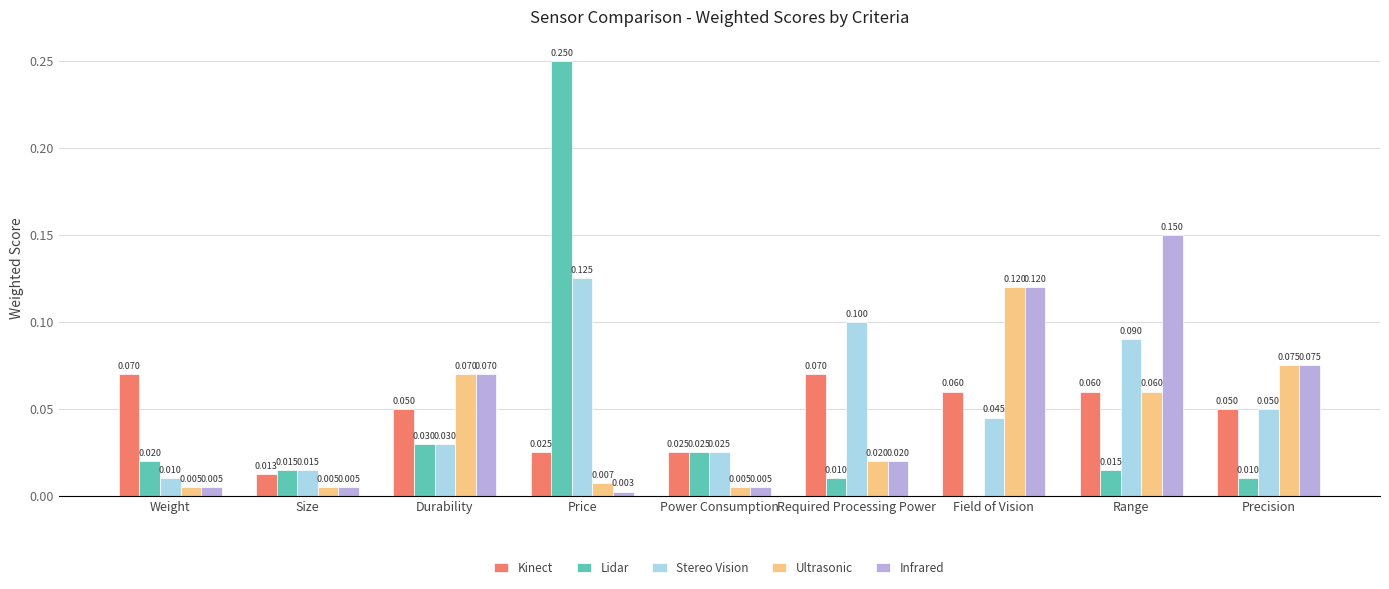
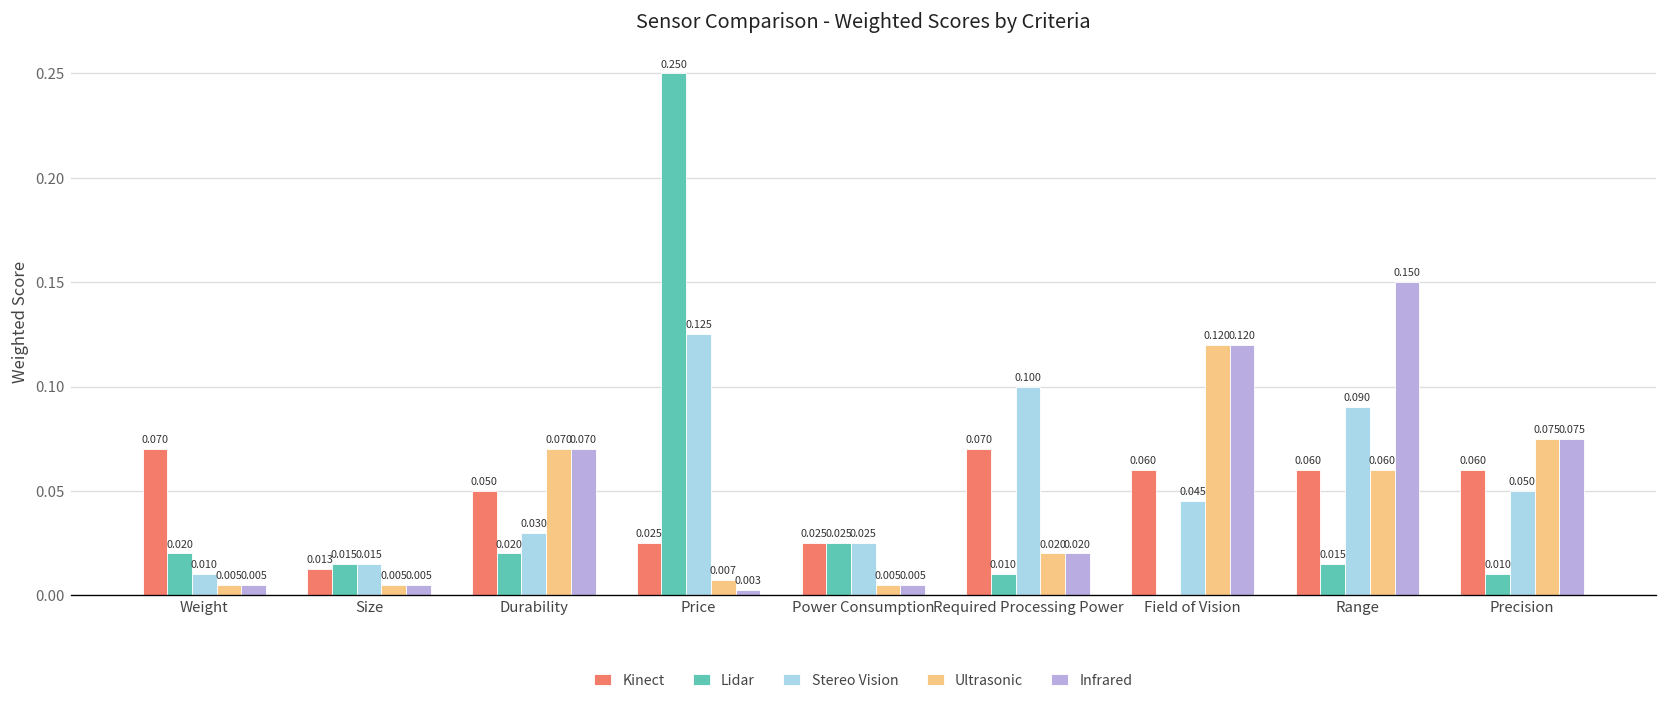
  {
    "Kinect": {
      "Weight": 0.070,
      "Size": 0.013,
      "Durability": 0.050,
      "Price": 0.025,
      "Power Consumption": 0.025,
      "Required Processing Power": 0.070,
      "Field of Vision": 0.060,
      "Range": 0.060,
-     "Precision": 0.050
+     "Precision": 0.060
    },
    "Lidar": {
      "Weight": 0.020,
      "Size": 0.015,
-     "Durability": 0.030,
+     "Durability": 0.020,
      "Price": 0.250,
      "Power Consumption": 0.025,
      "Required Processing Power": 0.010,
      "Range": 0.015,
      "Precision": 0.010
    },
    "Ultrasonic": {
      "Weight": 0.005,
      "Size": 0.005,
      "Durability": 0.070,
      "Price": 0.007,
      "Power Consumption": 0.005,
      "Required Processing Power": 0.020,
      "Field of Vision": 0.120,
      "Range": 0.060,
      "Precision": 0.075
    }
  }
